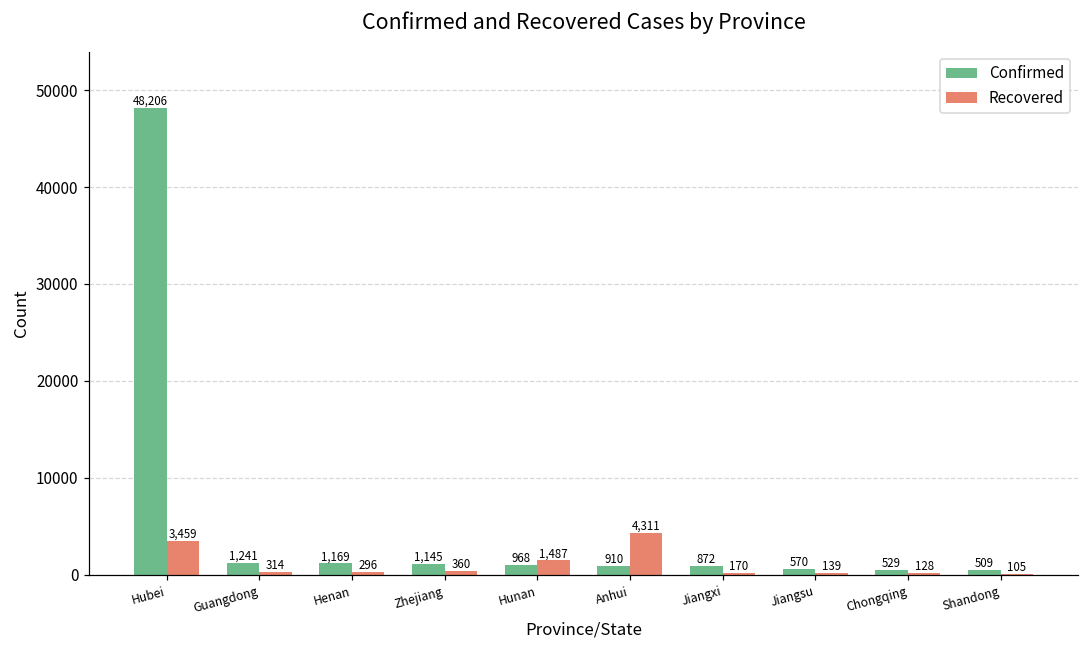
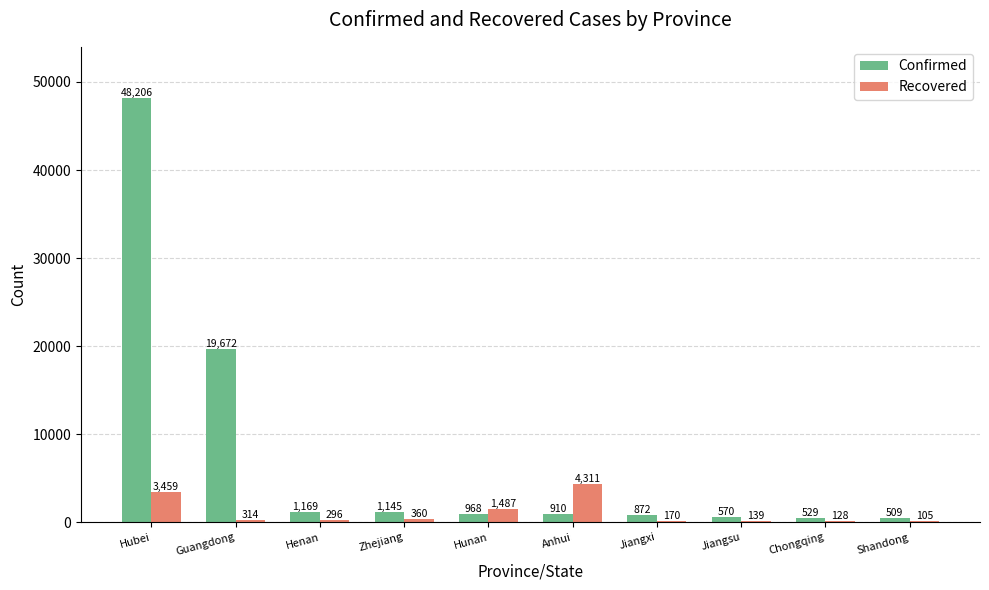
  {
    "Confirmed": {
      "Hubei": "48,206",
-     "Guangdong": "1,241",
+     "Guangdong": "19,672",
      "Henan": "1,169",
      "Zhejiang": "1,145",
      "Hunan": "968",
      "Anhui": "910",
      "Jiangxi": "872",
      "Jiangsu": "570",
      "Chongqing": "529",
      "Shandong": "509"
    },
    "Recovered": {
      "Hubei": "3,459",
      "Guangdong": "314",
      "Henan": "296",
      "Zhejiang": "360",
      "Hunan": "1,487",
      "Anhui": "4,311",
      "Jiangxi": "170",
      "Jiangsu": "139",
      "Chongqing": "128",
      "Shandong": "105"
    }
  }
